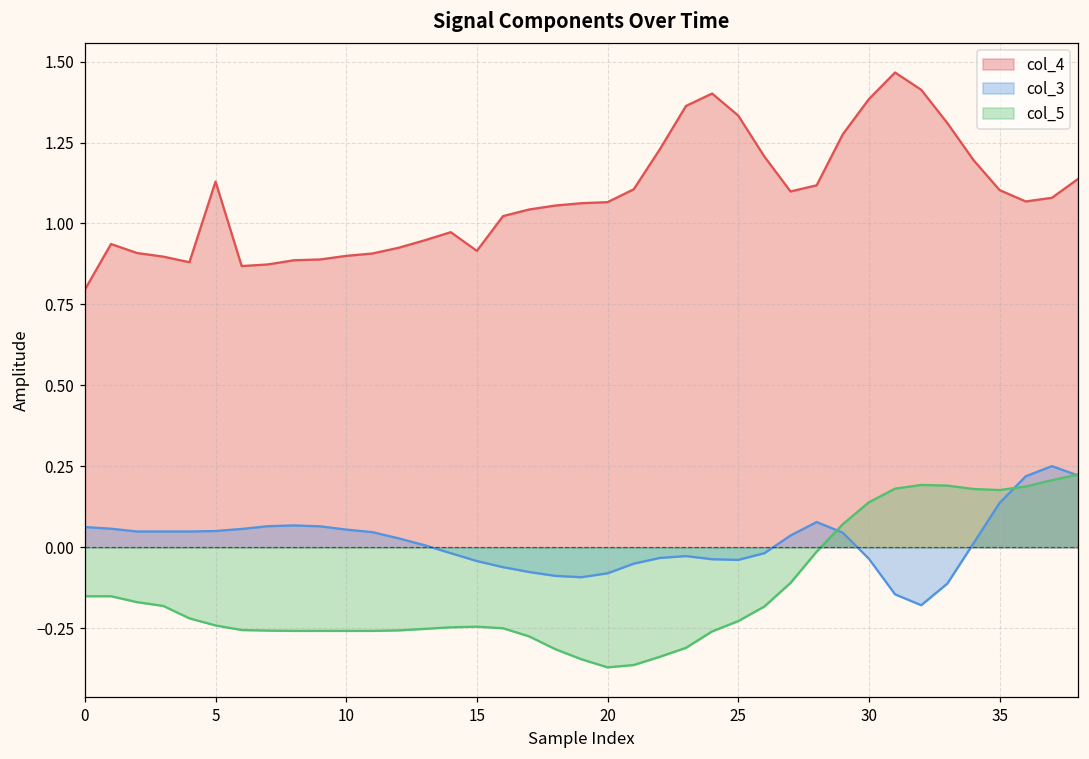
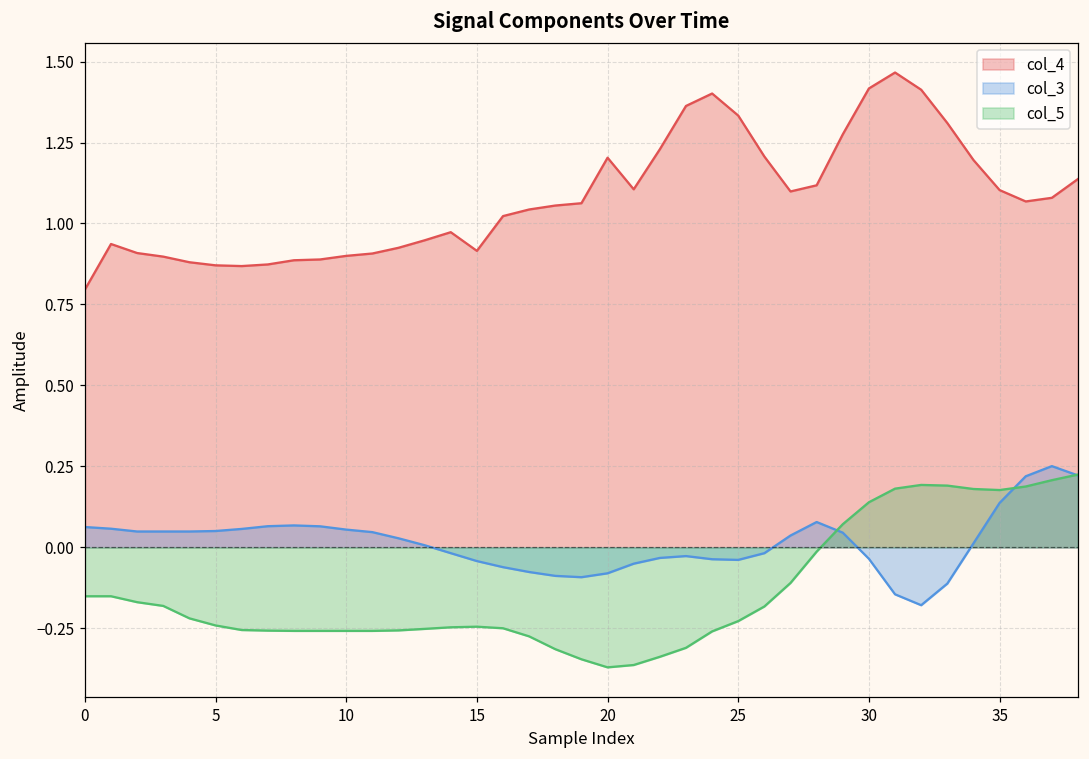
  {
    "col_4": {
      "0": 0.80,
-     "5": 1.13,
+     "5": 0.87,
      "10": 0.90,
      "15": 0.92,
-     "20": 1.07,
+     "20": 1.20,
      "25": 1.33,
-     "30": 1.38,
+     "30": 1.42,
      "35": 1.10
    }
  }
